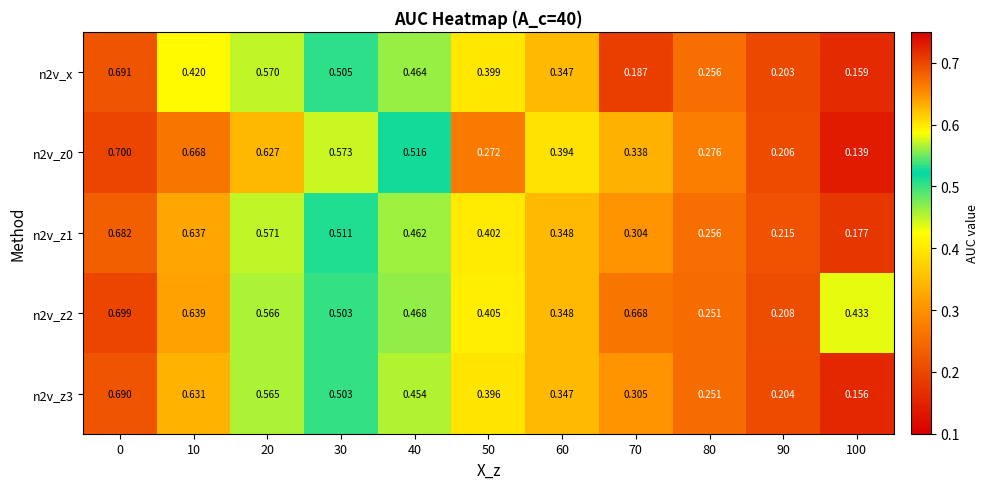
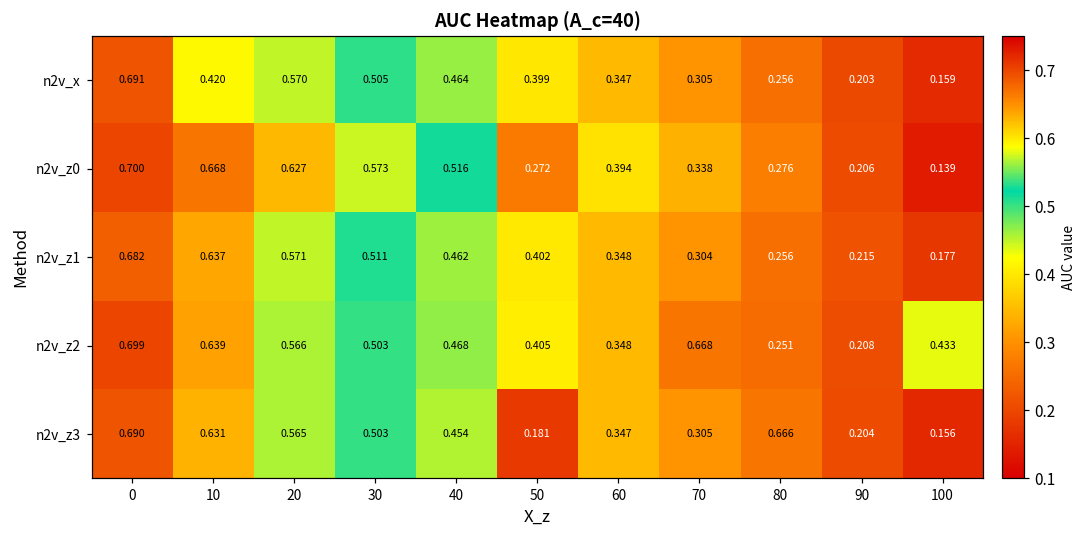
  {
    "n2v_x": {
      "0": 0.691,
      "10": 0.420,
      "20": 0.570,
      "30": 0.505,
      "40": 0.464,
      "50": 0.399,
      "60": 0.347,
-     "70": 0.187,
+     "70": 0.305,
      "80": 0.256,
      "90": 0.203,
      "100": 0.159
    },
    "n2v_z0": {
      "0": 0.700,
      "10": 0.668,
      "20": 0.627,
      "30": 0.573,
      "40": 0.516,
      "50": 0.272,
      "60": 0.394,
      "70": 0.338,
      "80": 0.276,
      "90": 0.206,
      "100": 0.139
    },
    "n2v_z1": {
      "0": 0.682,
      "10": 0.637,
      "20": 0.571,
      "30": 0.511,
      "40": 0.462,
      "50": 0.402,
      "60": 0.348,
      "70": 0.304,
      "80": 0.256,
      "90": 0.215,
      "100": 0.177
    },
    "n2v_z2": {
      "0": 0.699,
      "10": 0.639,
      "20": 0.566,
      "30": 0.503,
      "40": 0.468,
      "50": 0.405,
      "60": 0.348,
      "70": 0.668,
      "80": 0.251,
      "90": 0.208,
      "100": 0.433
    },
    "n2v_z3": {
      "0": 0.690,
      "10": 0.631,
      "20": 0.565,
      "30": 0.503,
      "40": 0.454,
-     "50": 0.396,
+     "50": 0.181,
      "60": 0.347,
      "70": 0.305,
-     "80": 0.251,
+     "80": 0.666,
      "90": 0.204,
      "100": 0.156
    }
  }
